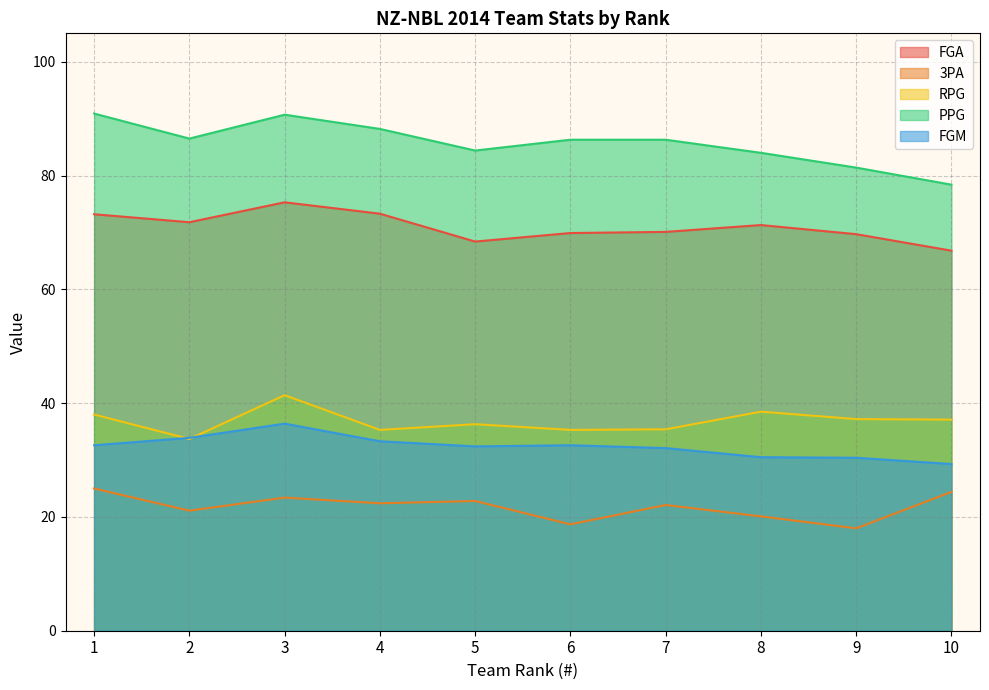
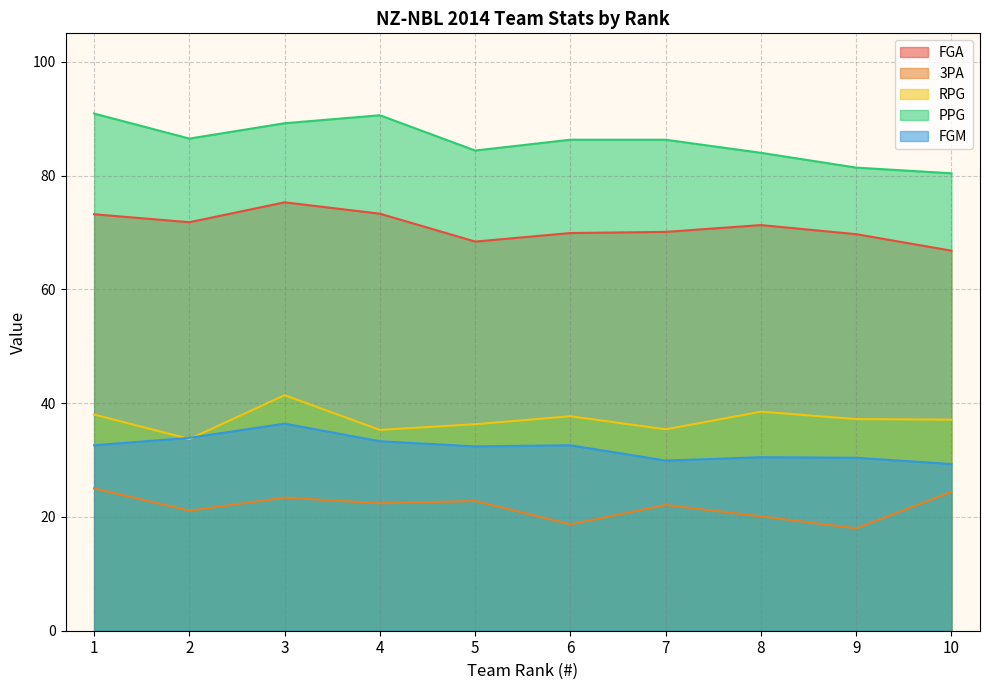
  {
    "RPG": {
      "1": 38,
      "3": 41,
      "4": 35,
      "5": 36,
-     "6": 35,
+     "6": 38,
      "7": 35,
      "8": 39,
      "9": 37,
      "10": 37
    },
    "PPG": {
      "1": 91,
      "2": 87,
-     "3": 91,
-     "4": 88,
+     "3": 89,
+     "4": 91,
      "5": 84,
      "6": 86,
      "7": 86,
      "8": 84,
      "9": 81,
-     "10": 78
+     "10": 80
    },
    "FGM": {
      "1": 33,
      "3": 36,
      "4": 33,
      "5": 32,
      "6": 33,
-     "7": 32,
+     "7": 30,
      "8": 31,
      "9": 30,
      "10": 29
    }
  }
